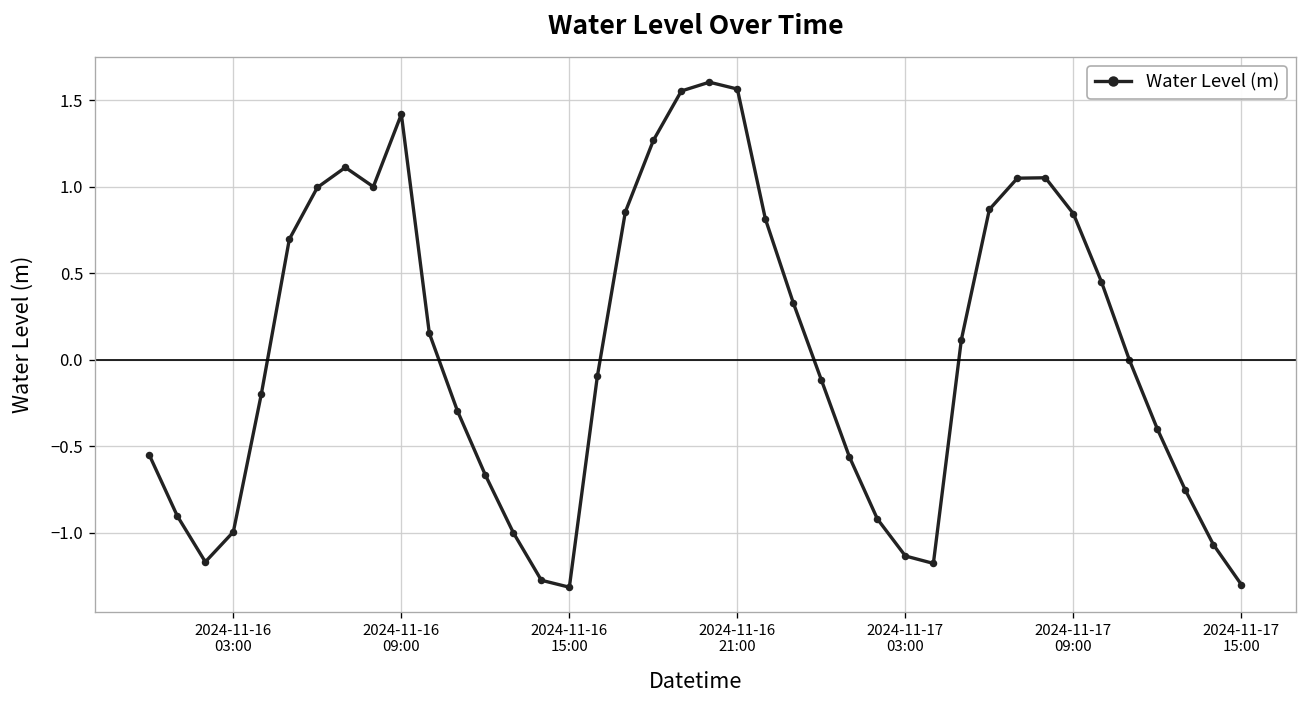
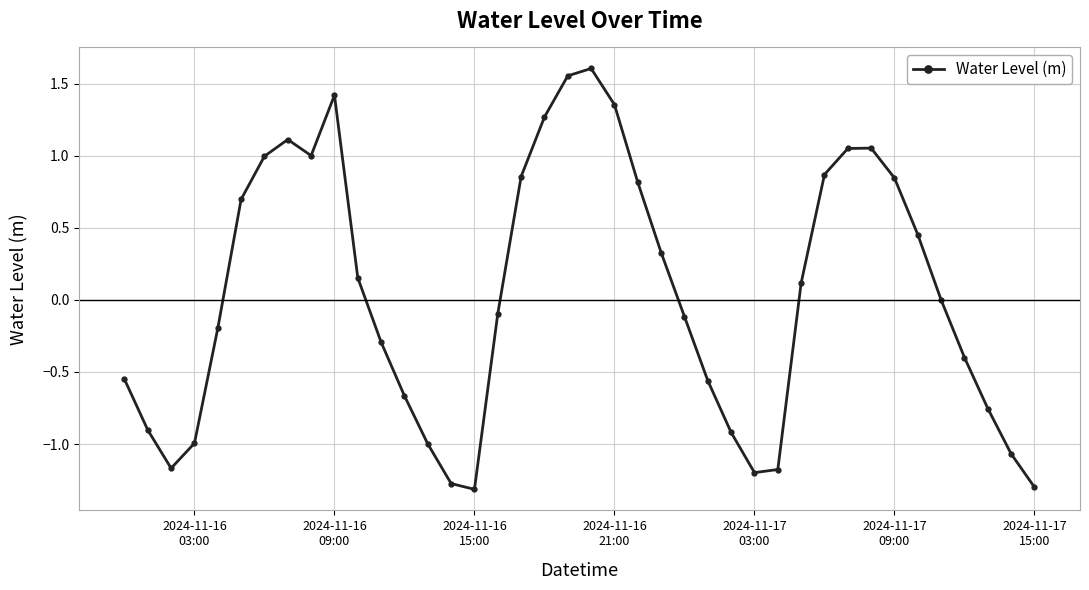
  {
    "2024-11-16 03:00": -0.99,
    "2024-11-16 09:00": 1.42,
    "2024-11-16 15:00": -1.31,
-   "2024-11-16 21:00": 1.57,
-   "2024-11-17 03:00": -1.13,
+   "2024-11-16 21:00": 1.35,
+   "2024-11-17 03:00": -1.20,
    "2024-11-17 09:00": 0.85,
    "2024-11-17 15:00": -1.30
  }
